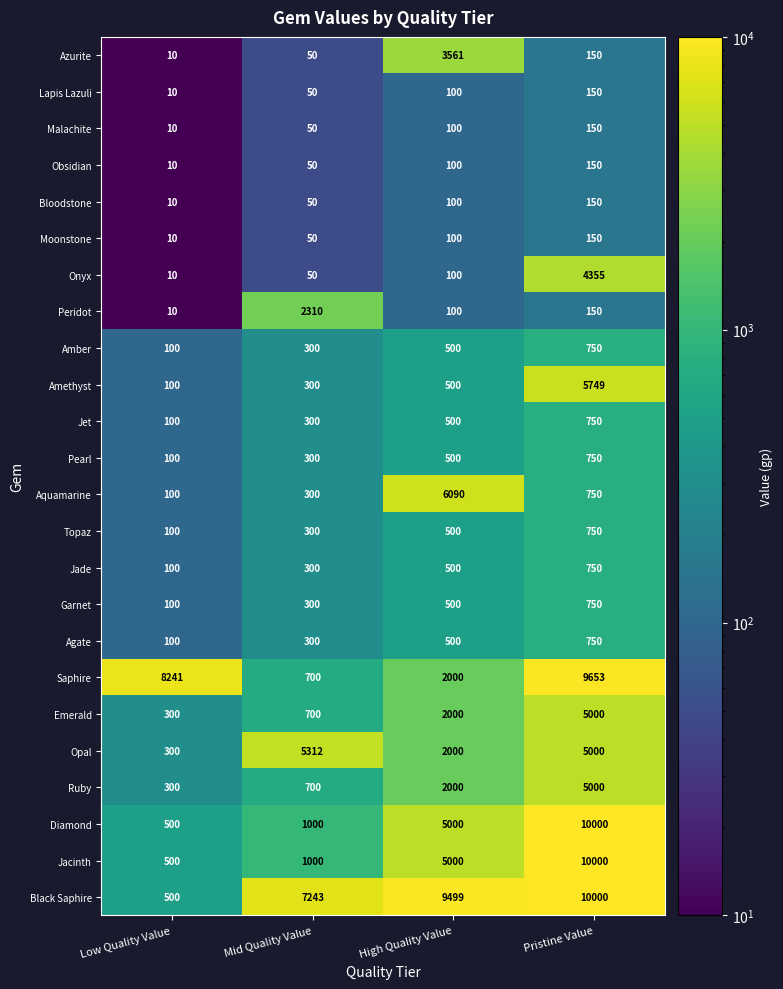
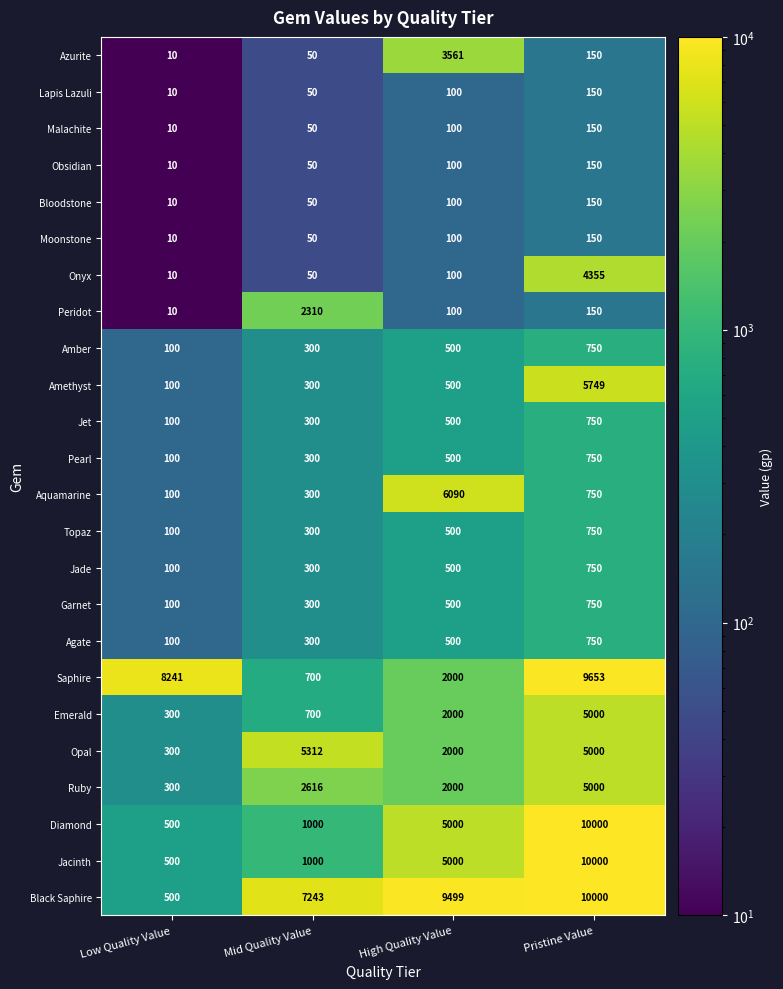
  {
    "Azurite": {
      "Low Quality Value": 10,
      "Mid Quality Value": 50,
      "High Quality Value": 3561,
      "Pristine Value": 150
    },
    "Lapis Lazuli": {
      "Low Quality Value": 10,
      "Mid Quality Value": 50,
      "High Quality Value": 100,
      "Pristine Value": 150
    },
    "Malachite": {
      "Low Quality Value": 10,
      "Mid Quality Value": 50,
      "High Quality Value": 100,
      "Pristine Value": 150
    },
    "Obsidian": {
      "Low Quality Value": 10,
      "Mid Quality Value": 50,
      "High Quality Value": 100,
      "Pristine Value": 150
    },
    "Bloodstone": {
      "Low Quality Value": 10,
      "Mid Quality Value": 50,
      "High Quality Value": 100,
      "Pristine Value": 150
    },
    "Moonstone": {
      "Low Quality Value": 10,
      "Mid Quality Value": 50,
      "High Quality Value": 100,
      "Pristine Value": 150
    },
    "Onyx": {
      "Low Quality Value": 10,
      "Mid Quality Value": 50,
      "High Quality Value": 100,
      "Pristine Value": 4355
    },
    "Peridot": {
      "Low Quality Value": 10,
      "Mid Quality Value": 2310,
      "High Quality Value": 100,
      "Pristine Value": 150
    },
    "Amber": {
      "Low Quality Value": 100,
      "Mid Quality Value": 300,
      "High Quality Value": 500,
      "Pristine Value": 750
    },
    "Amethyst": {
      "Low Quality Value": 100,
      "Mid Quality Value": 300,
      "High Quality Value": 500,
      "Pristine Value": 5749
    },
    "Jet": {
      "Low Quality Value": 100,
      "Mid Quality Value": 300,
      "High Quality Value": 500,
      "Pristine Value": 750
    },
    "Pearl": {
      "Low Quality Value": 100,
      "Mid Quality Value": 300,
      "High Quality Value": 500,
      "Pristine Value": 750
    },
    "Aquamarine": {
      "Low Quality Value": 100,
      "Mid Quality Value": 300,
      "High Quality Value": 6090,
      "Pristine Value": 750
    },
    "Topaz": {
      "Low Quality Value": 100,
      "Mid Quality Value": 300,
      "High Quality Value": 500,
      "Pristine Value": 750
    },
    "Jade": {
      "Low Quality Value": 100,
      "Mid Quality Value": 300,
      "High Quality Value": 500,
      "Pristine Value": 750
    },
    "Garnet": {
      "Low Quality Value": 100,
      "Mid Quality Value": 300,
      "High Quality Value": 500,
      "Pristine Value": 750
    },
    "Agate": {
      "Low Quality Value": 100,
      "Mid Quality Value": 300,
      "High Quality Value": 500,
      "Pristine Value": 750
    },
    "Saphire": {
      "Low Quality Value": 8241,
      "Mid Quality Value": 700,
      "High Quality Value": 2000,
      "Pristine Value": 9653
    },
    "Emerald": {
      "Low Quality Value": 300,
      "Mid Quality Value": 700,
      "High Quality Value": 2000,
      "Pristine Value": 5000
    },
    "Opal": {
      "Low Quality Value": 300,
      "Mid Quality Value": 5312,
      "High Quality Value": 2000,
      "Pristine Value": 5000
    },
    "Ruby": {
      "Low Quality Value": 300,
-     "Mid Quality Value": 700,
+     "Mid Quality Value": 2616,
      "High Quality Value": 2000,
      "Pristine Value": 5000
    },
    "Diamond": {
      "Low Quality Value": 500,
      "Mid Quality Value": 1000,
      "High Quality Value": 5000,
      "Pristine Value": 10000
    },
    "Jacinth": {
      "Low Quality Value": 500,
      "Mid Quality Value": 1000,
      "High Quality Value": 5000,
      "Pristine Value": 10000
    },
    "Black Saphire": {
      "Low Quality Value": 500,
      "Mid Quality Value": 7243,
      "High Quality Value": 9499,
      "Pristine Value": 10000
    }
  }
